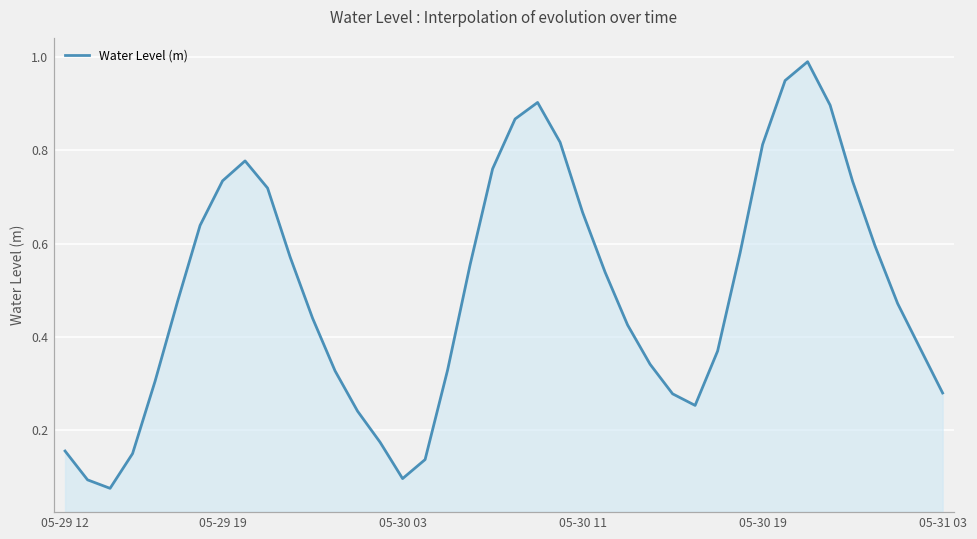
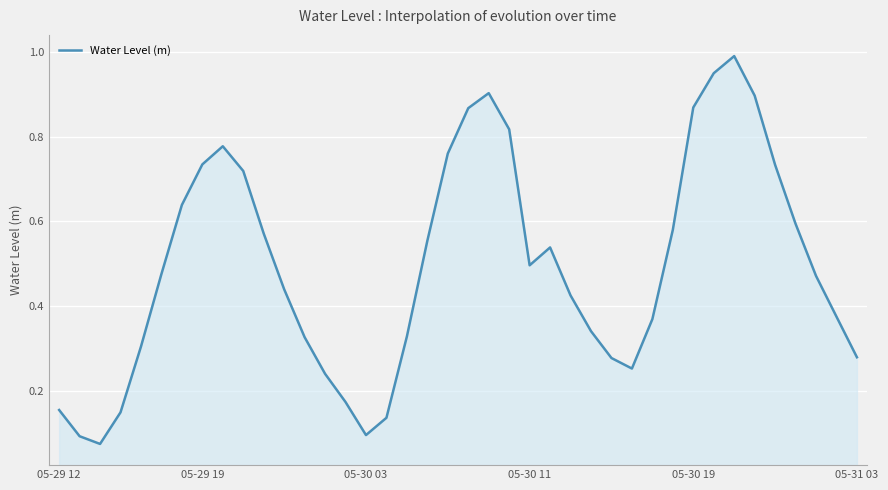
  {
    "05-29 12": 0.16,
    "05-29 19": 0.73,
    "05-30 03": 0.10,
-   "05-30 11": 0.67,
-   "05-30 19": 0.81,
+   "05-30 11": 0.50,
+   "05-30 19": 0.87,
    "05-31 03": 0.28
  }
